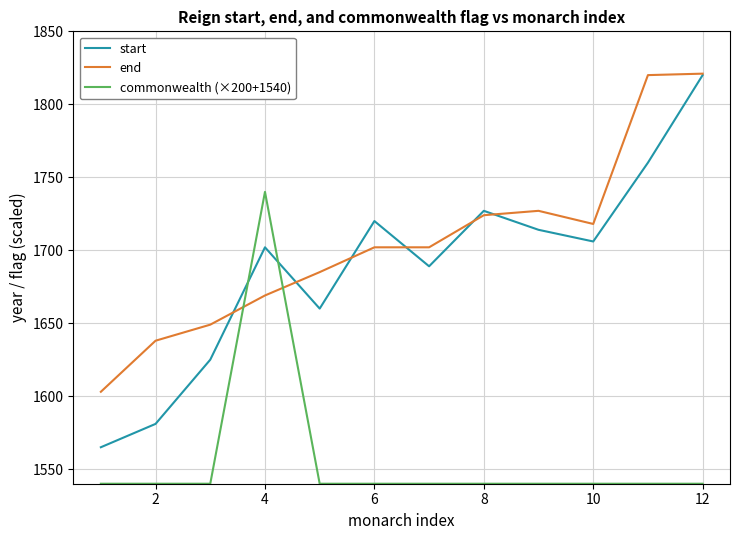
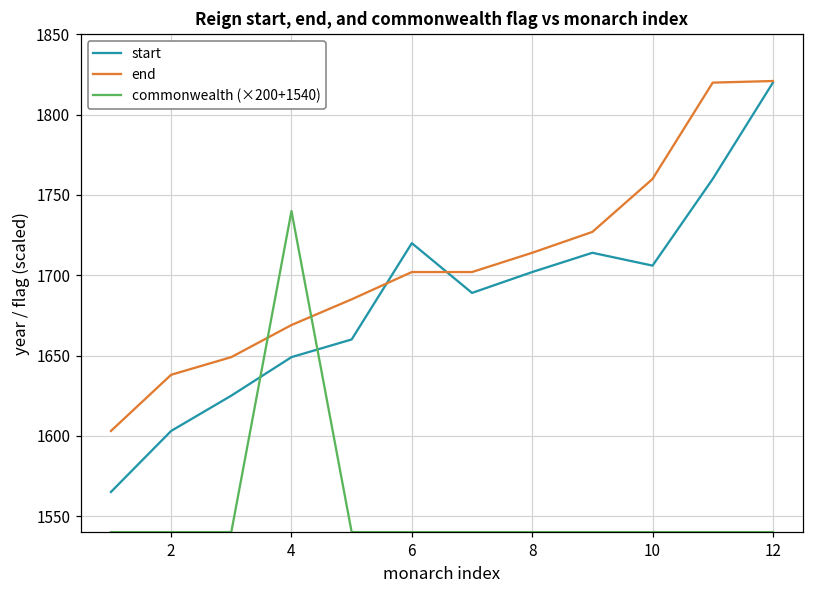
  {
    "start": {
-     "2": 1581,
-     "4": 1702,
+     "2": 1603,
+     "4": 1649,
      "6": 1720,
-     "8": 1727,
+     "8": 1702,
      "10": 1706
    },
    "end": {
      "2": 1638,
      "4": 1669,
      "6": 1702,
-     "8": 1724,
-     "10": 1718
+     "8": 1714,
+     "10": 1760
    },
    "commonwealth (×200+1540)": {
      "2": 1540,
      "4": 1740,
      "6": 1540,
      "8": 1540,
      "10": 1540,
      "12": 1540
    }
  }
